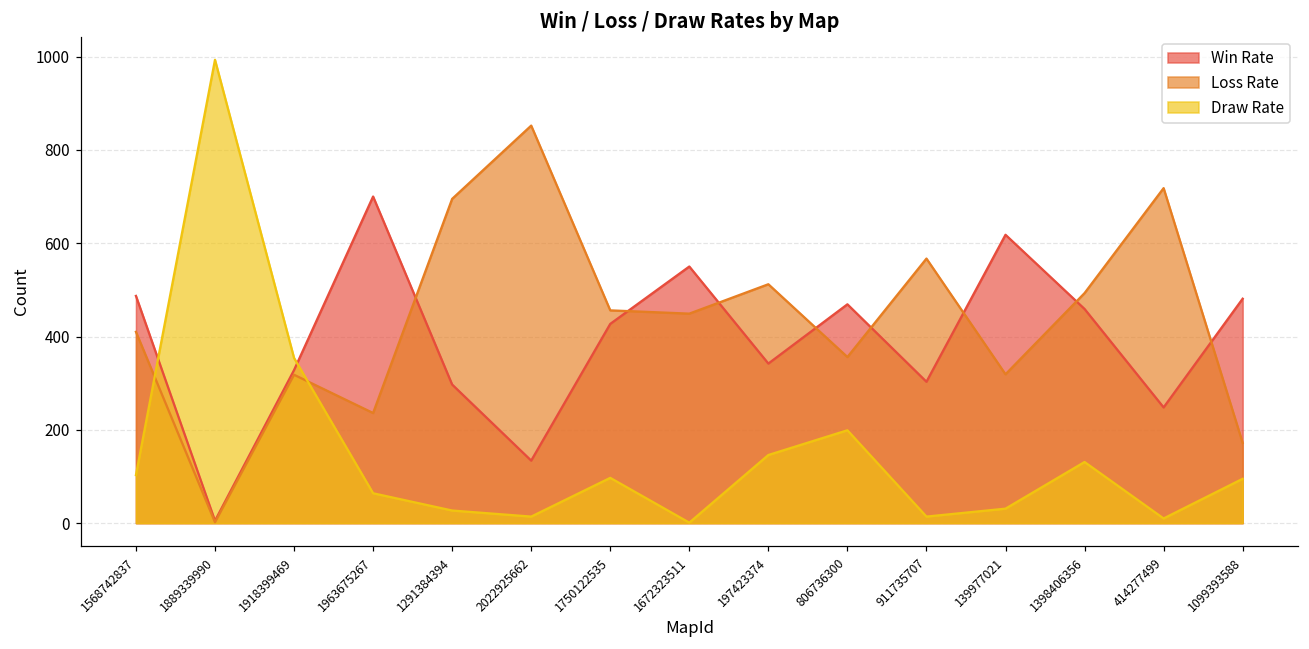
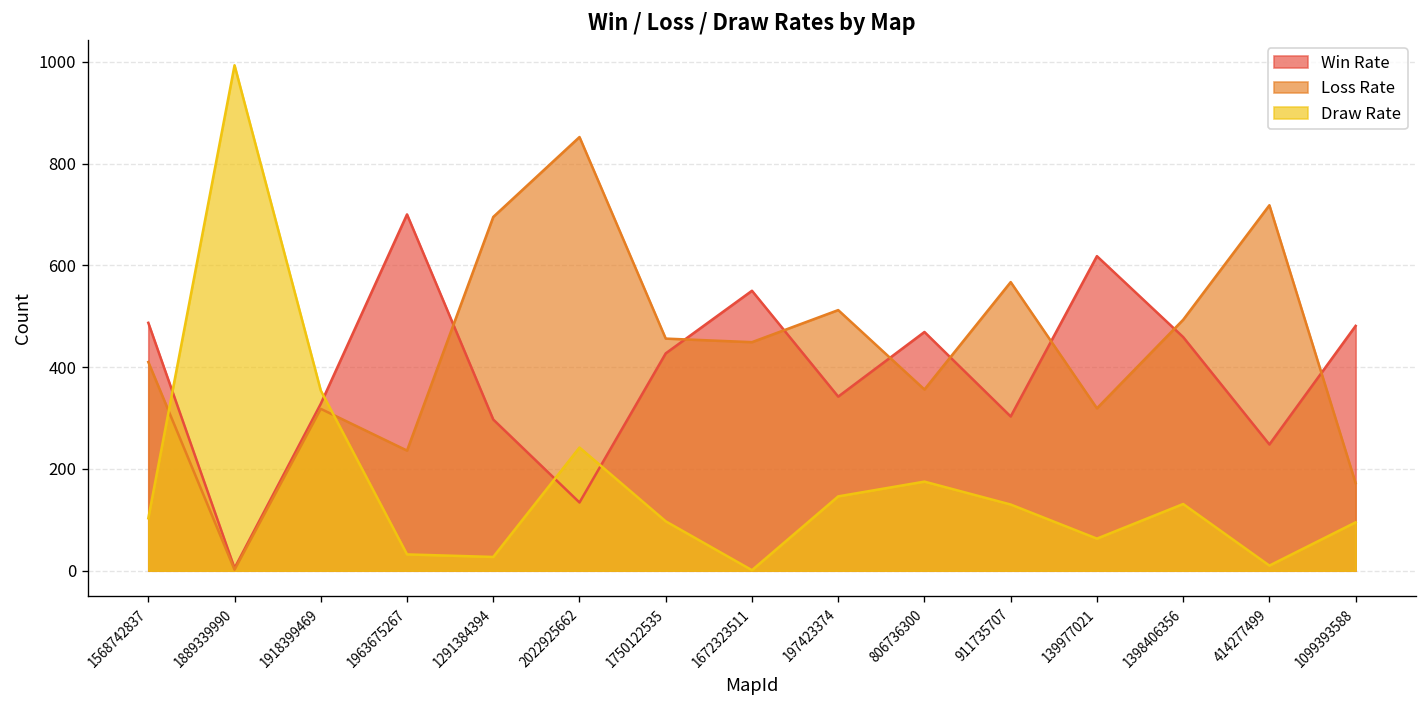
  {
    "Draw Rate": {
      "1568742837": 100,
      "1889339990": 990,
      "1918399469": 350,
-     "1963675267": 60,
+     "1963675267": 30,
      "1291384394": 30,
-     "2022925662": 10,
+     "2022925662": 240,
      "1750122535": 100,
      "1672323511": 0,
      "197423374": 150,
-     "806736300": 200,
-     "911735707": 10,
-     "139977021": 30,
+     "806736300": 180,
+     "911735707": 130,
+     "139977021": 60,
      "1398406356": 130,
      "414277499": 10,
      "1099393588": 100
    }
  }
